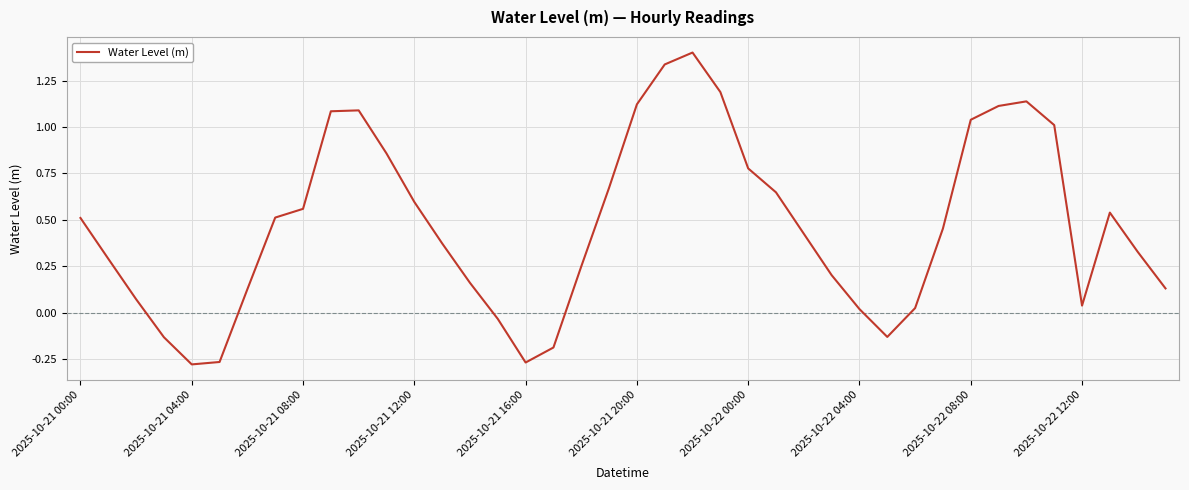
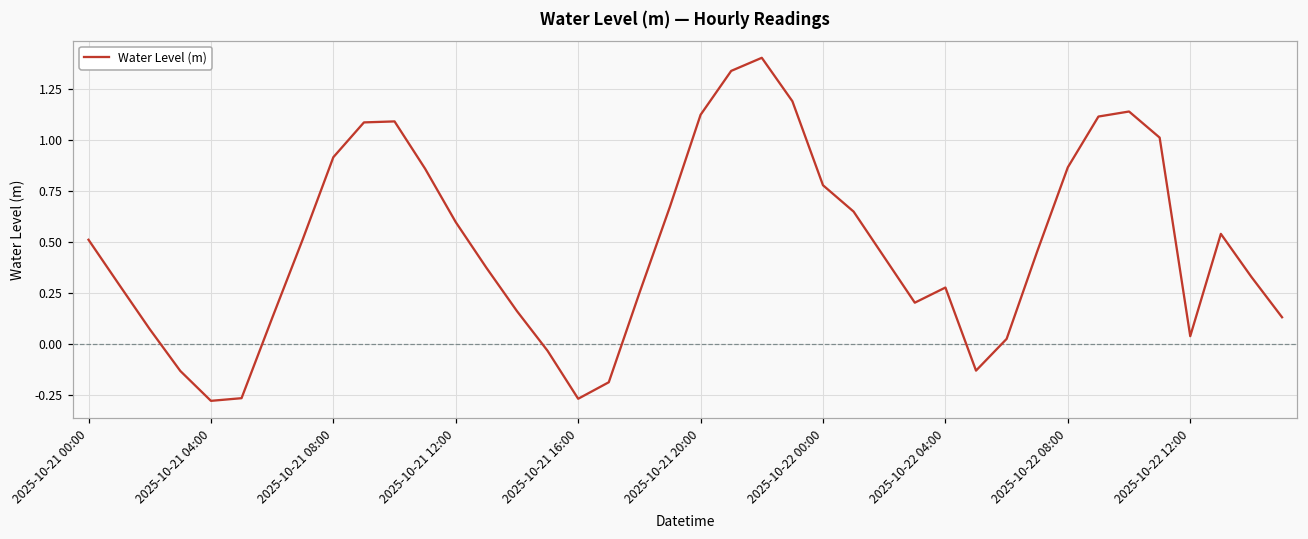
  {
    "2025-10-21 00:00": 0.51,
    "2025-10-21 04:00": -0.28,
-   "2025-10-21 08:00": 0.56,
+   "2025-10-21 08:00": 0.91,
    "2025-10-21 12:00": 0.60,
    "2025-10-21 16:00": -0.27,
    "2025-10-21 20:00": 1.12,
    "2025-10-22 00:00": 0.78,
-   "2025-10-22 04:00": 0.02,
-   "2025-10-22 08:00": 1.04,
+   "2025-10-22 04:00": 0.28,
+   "2025-10-22 08:00": 0.87,
    "2025-10-22 12:00": 0.04
  }
